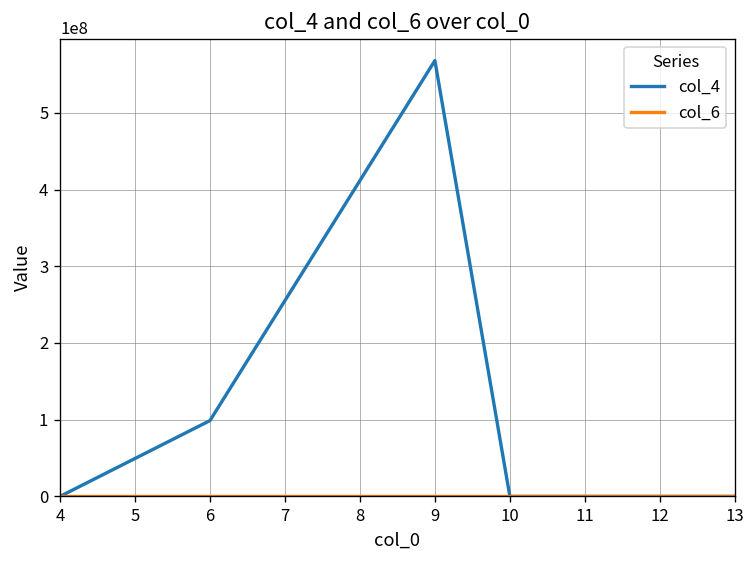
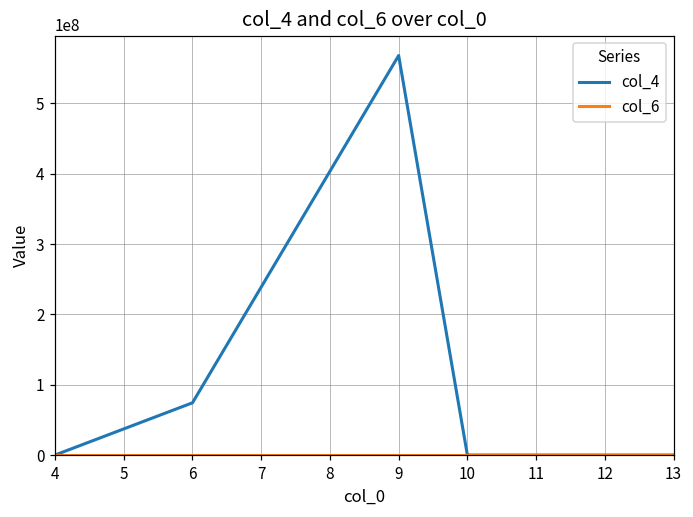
  {
    "col_4": {
-     "6": 100000000,
+     "6": 70000000,
      "9": 570000000
    },
    "col_6": {
      "6": 0,
      "9": 0
    }
  }
